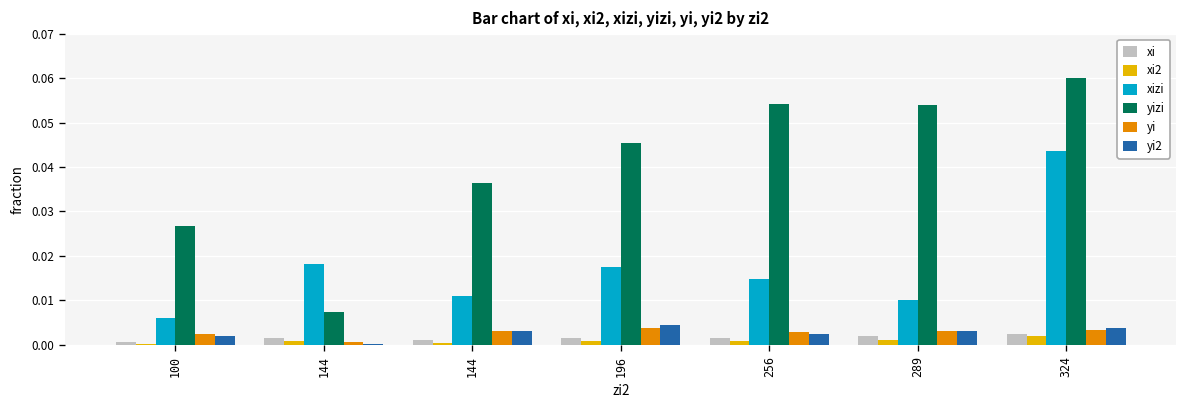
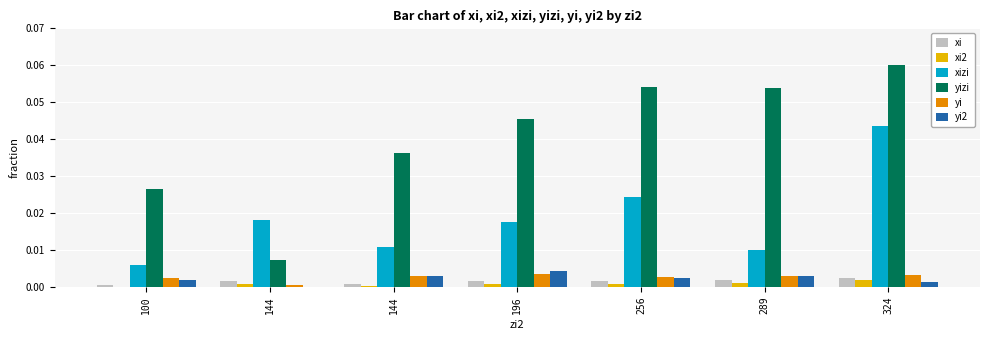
  {
    "xi": {
      "196": 0.002,
      "256": 0.002,
      "289": 0.002,
      "324": 0.002
    },
    "xizi": {
      "100": 0.006,
      "196": 0.018,
-     "256": 0.015,
+     "256": 0.024,
      "289": 0.010,
      "324": 0.044
    },
    "yizi": {
      "100": 0.027,
      "196": 0.045,
      "256": 0.054,
      "289": 0.054,
      "324": 0.060
    },
    "yi2": {
      "100": 0.002,
      "196": 0.004,
      "256": 0.002,
      "289": 0.003,
-     "324": 0.004
+     "324": 0.001
    }
  }
